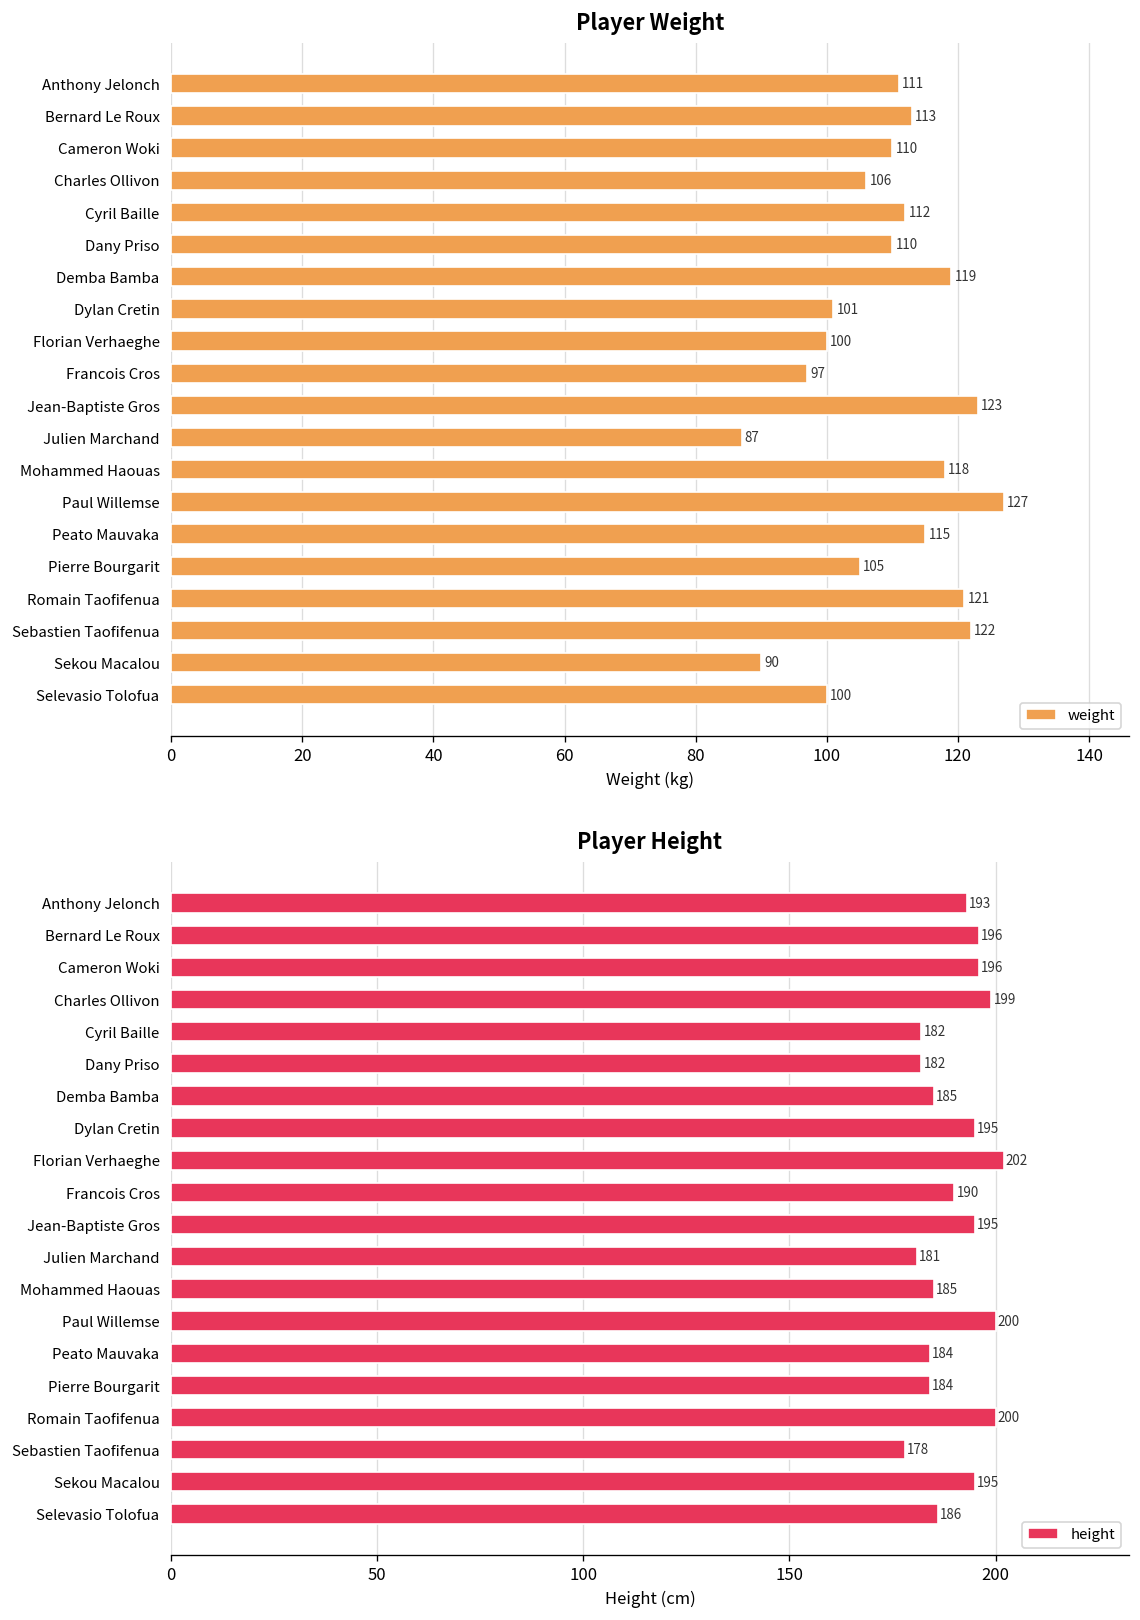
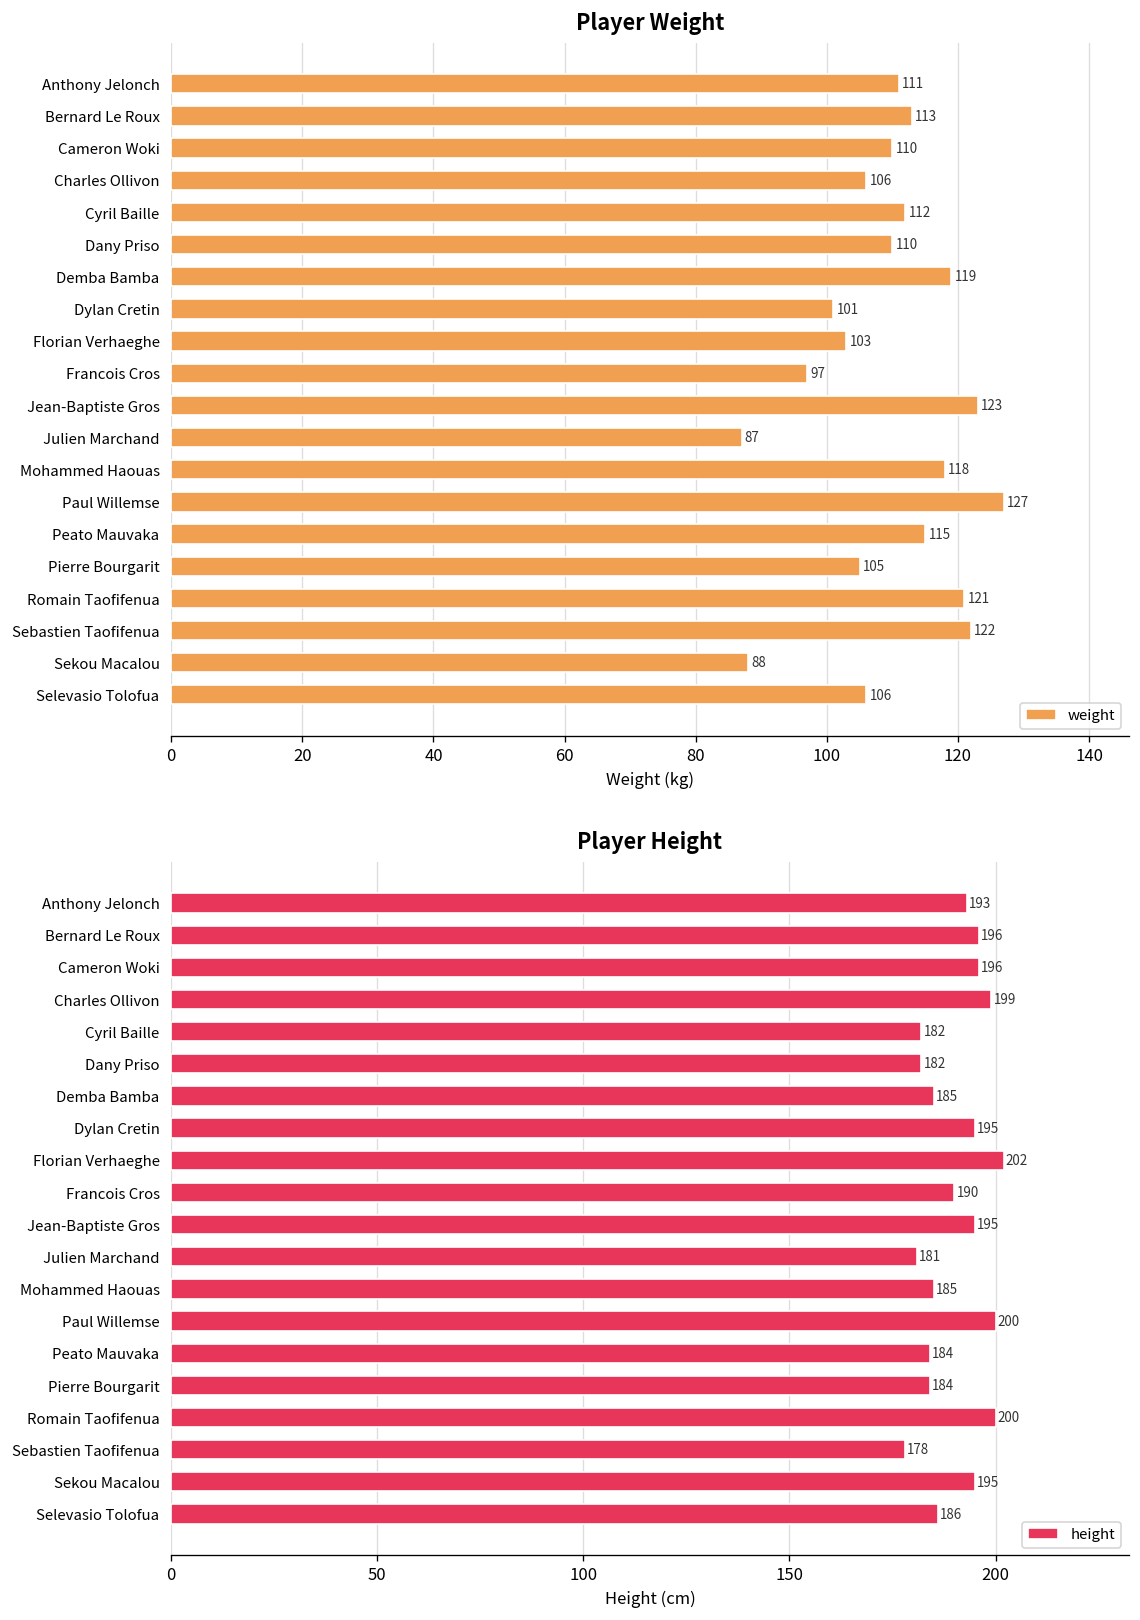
  {
    "Player Weight": {
      "Anthony Jelonch": 111,
      "Bernard Le Roux": 113,
      "Cameron Woki": 110,
      "Charles Ollivon": 106,
      "Cyril Baille": 112,
      "Dany Priso": 110,
      "Demba Bamba": 119,
      "Dylan Cretin": 101,
-     "Florian Verhaeghe": 100,
+     "Florian Verhaeghe": 103,
      "Francois Cros": 97,
      "Jean-Baptiste Gros": 123,
      "Julien Marchand": 87,
      "Mohammed Haouas": 118,
      "Paul Willemse": 127,
      "Peato Mauvaka": 115,
      "Pierre Bourgarit": 105,
      "Romain Taofifenua": 121,
      "Sebastien Taofifenua": 122,
-     "Sekou Macalou": 90,
-     "Selevasio Tolofua": 100
+     "Sekou Macalou": 88,
+     "Selevasio Tolofua": 106
    },
    "Player Height": {
      "Anthony Jelonch": 193,
      "Bernard Le Roux": 196,
      "Cameron Woki": 196,
      "Charles Ollivon": 199,
      "Cyril Baille": 182,
      "Dany Priso": 182,
      "Demba Bamba": 185,
      "Dylan Cretin": 195,
      "Florian Verhaeghe": 202,
      "Francois Cros": 190,
      "Jean-Baptiste Gros": 195,
      "Julien Marchand": 181,
      "Mohammed Haouas": 185,
      "Paul Willemse": 200,
      "Peato Mauvaka": 184,
      "Pierre Bourgarit": 184,
      "Romain Taofifenua": 200,
      "Sebastien Taofifenua": 178,
      "Sekou Macalou": 195,
      "Selevasio Tolofua": 186
    }
  }
